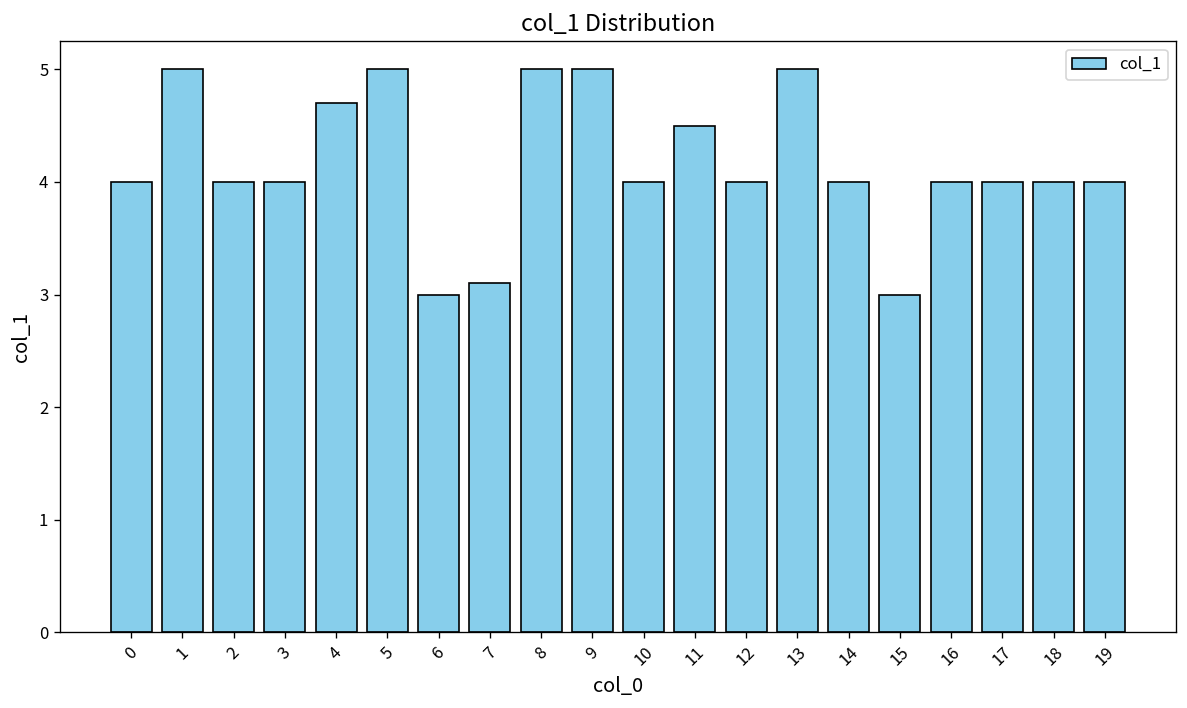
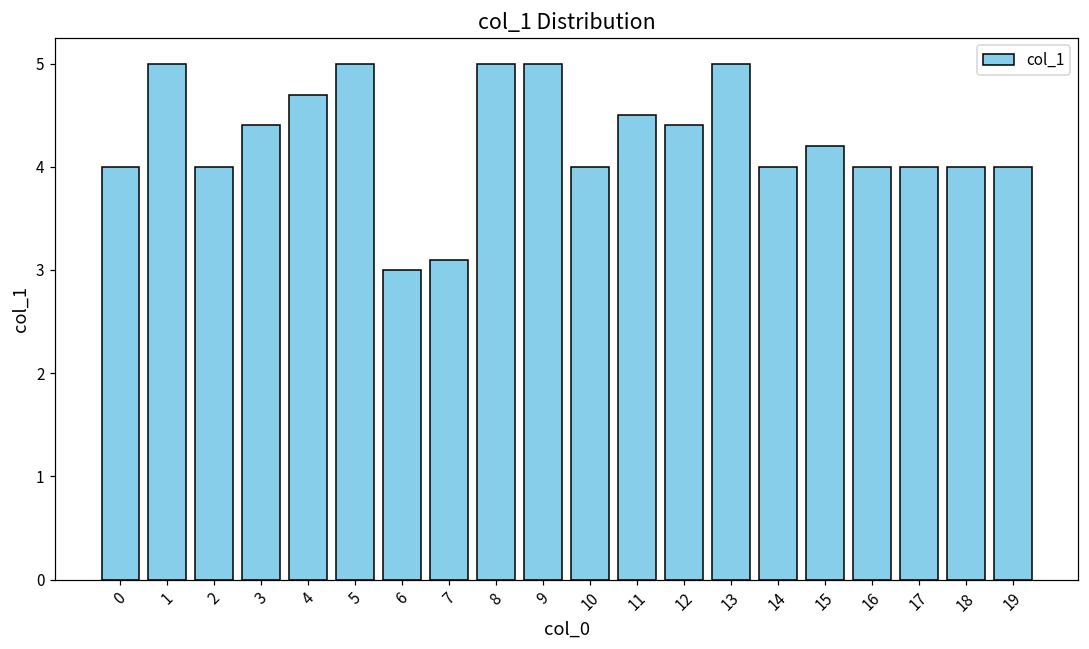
  {
    "0": 4.0,
    "1": 5.0,
    "2": 4.0,
-   "3": 4.0,
+   "3": 4.4,
    "4": 4.7,
    "5": 5.0,
    "6": 3.0,
    "7": 3.1,
    "8": 5.0,
    "9": 5.0,
    "10": 4.0,
    "11": 4.5,
-   "12": 4.0,
+   "12": 4.4,
    "13": 5.0,
    "14": 4.0,
-   "15": 3.0,
+   "15": 4.2,
    "16": 4.0,
    "17": 4.0,
    "18": 4.0,
    "19": 4.0
  }
